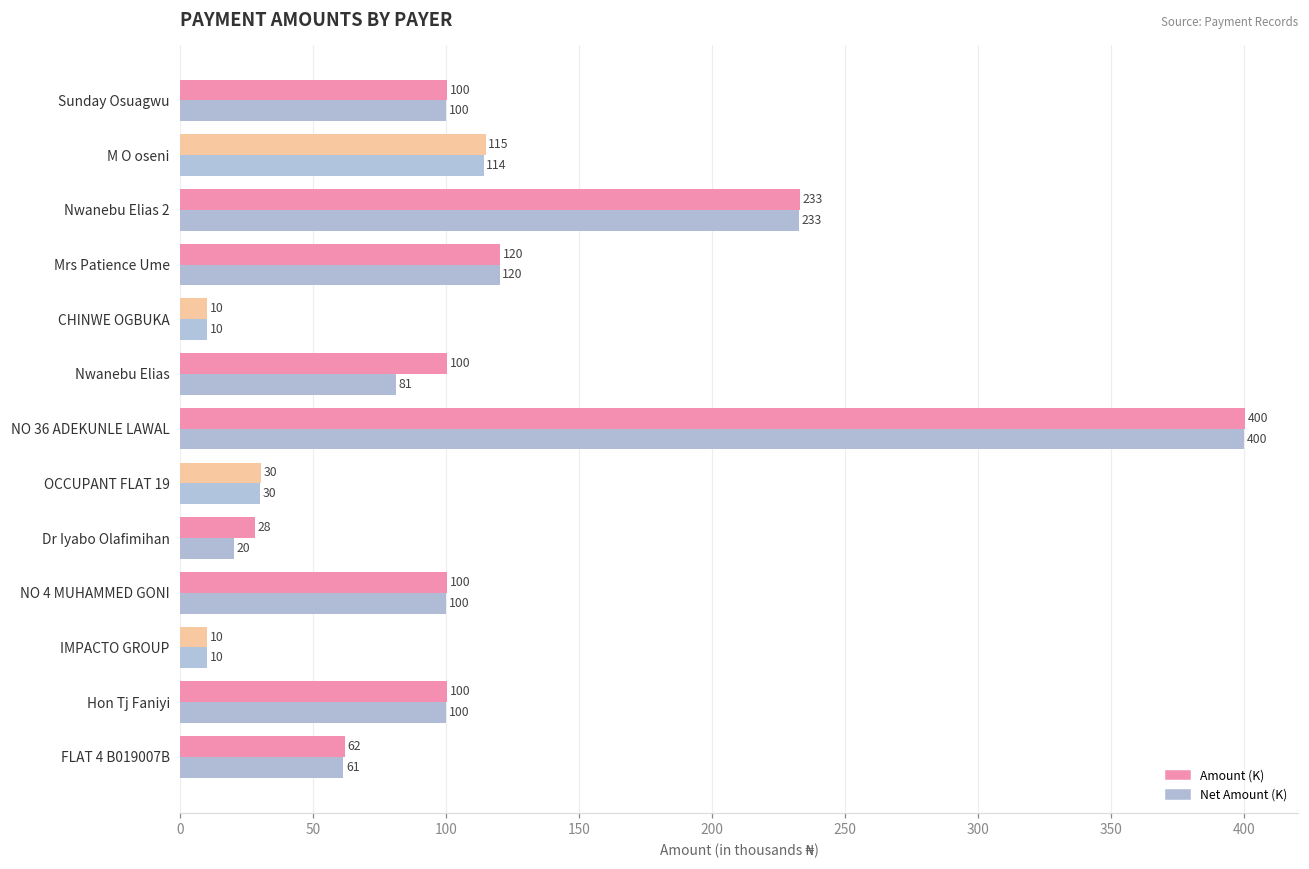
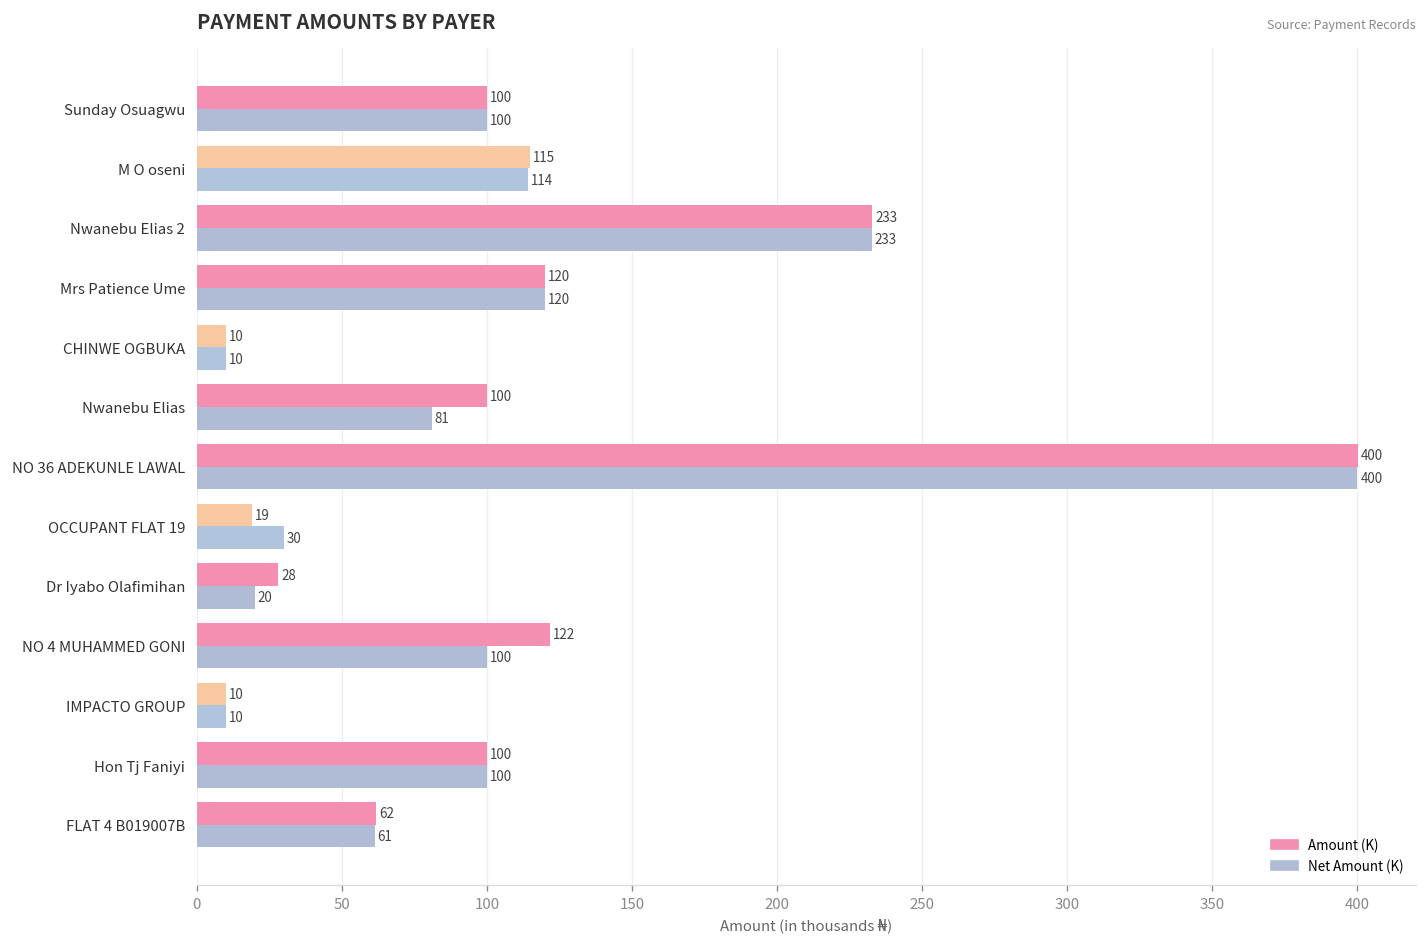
  {
    "Amount (K)": {
      "Sunday Osuagwu": 100,
      "M O oseni": 115,
      "Nwanebu Elias 2": 233,
      "Mrs Patience Ume": 120,
      "CHINWE OGBUKA": 10,
      "Nwanebu Elias": 100,
      "NO 36 ADEKUNLE LAWAL": 400,
-     "OCCUPANT FLAT 19": 30,
+     "OCCUPANT FLAT 19": 19,
      "Dr Iyabo Olafimihan": 28,
-     "NO 4 MUHAMMED GONI": 100,
+     "NO 4 MUHAMMED GONI": 122,
      "IMPACTO GROUP": 10,
      "Hon Tj Faniyi": 100,
      "FLAT 4 B019007B": 62
    },
    "Net Amount (K)": {
      "Sunday Osuagwu": 100,
      "M O oseni": 114,
      "Nwanebu Elias 2": 233,
      "Mrs Patience Ume": 120,
      "CHINWE OGBUKA": 10,
      "Nwanebu Elias": 81,
      "NO 36 ADEKUNLE LAWAL": 400,
      "OCCUPANT FLAT 19": 30,
      "Dr Iyabo Olafimihan": 20,
      "NO 4 MUHAMMED GONI": 100,
      "IMPACTO GROUP": 10,
      "Hon Tj Faniyi": 100,
      "FLAT 4 B019007B": 61
    }
  }
